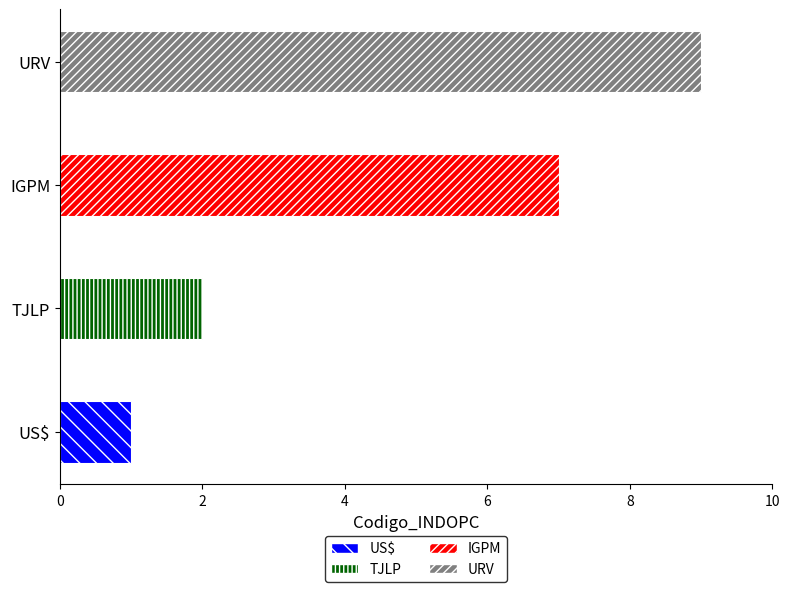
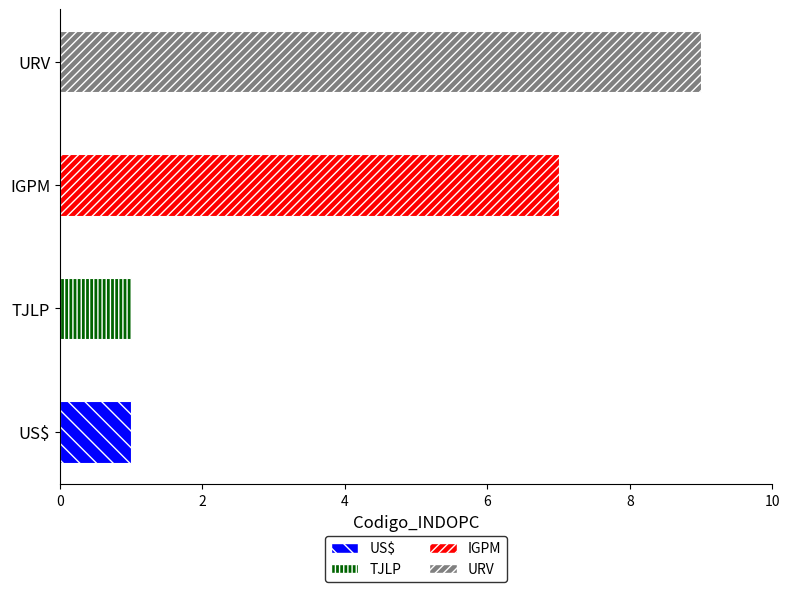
  {
    "URV": 9,
    "IGPM": 7,
-   "TJLP": 2,
+   "TJLP": 1,
    "US$": 1
  }
